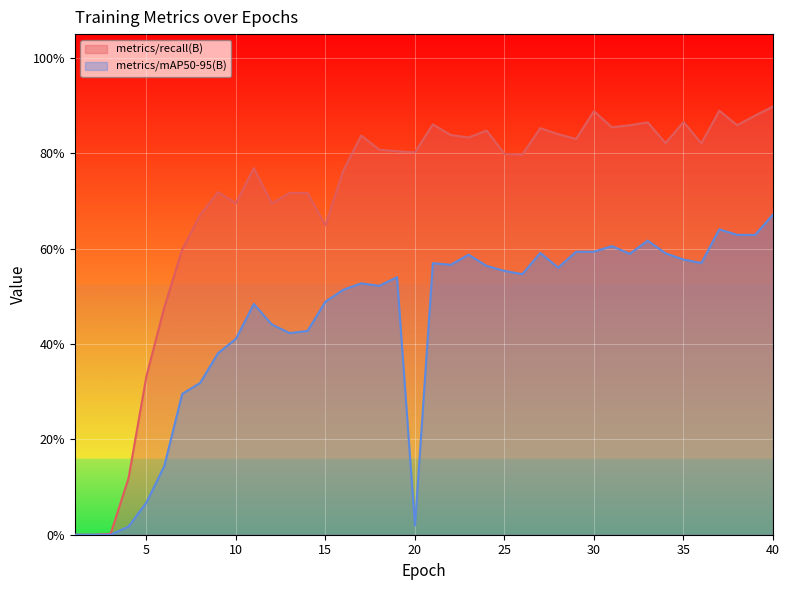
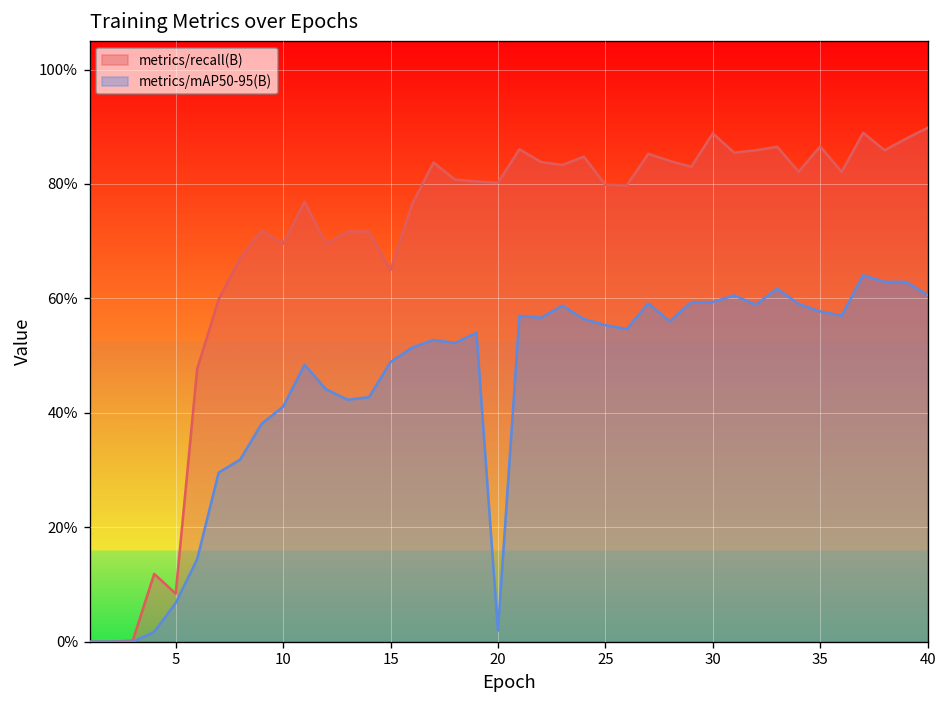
  {
    "metrics/recall(B)": {
-     "5": "33%",
+     "5": "8%",
      "10": "70%",
      "15": "65%",
      "20": "80%",
      "25": "80%",
      "30": "89%",
      "35": "87%",
      "40": "90%"
    },
    "metrics/mAP50-95(B)": {
      "5": "7%",
      "10": "41%",
      "15": "49%",
      "20": "2%",
      "25": "55%",
      "30": "59%",
      "35": "58%",
-     "40": "67%"
+     "40": "61%"
    }
  }
